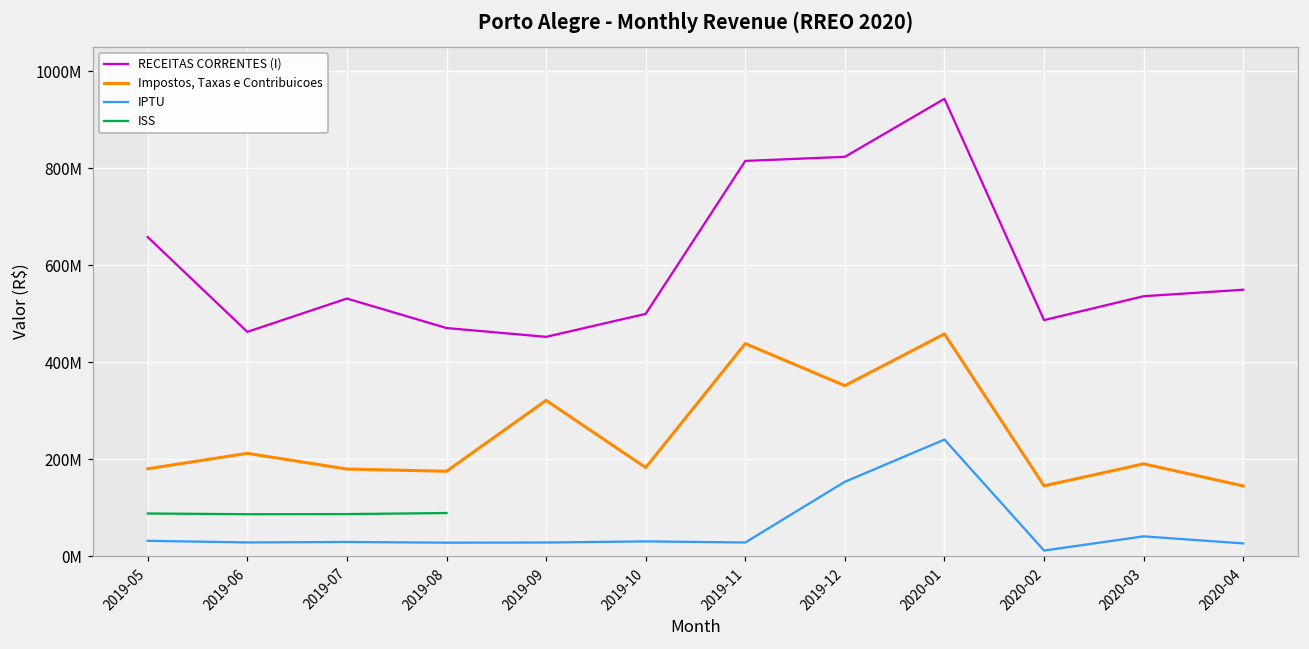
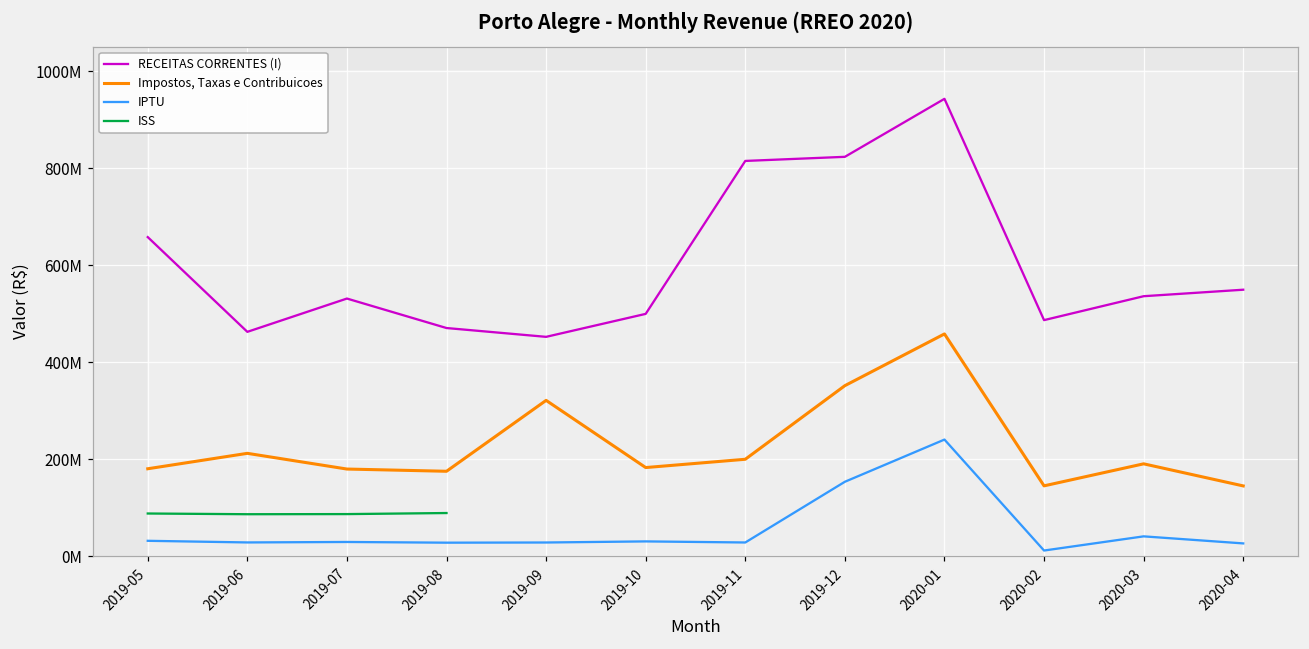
  {
    "RECEITAS CORRENTES (I)": {
      "2019-05": 660000000,
      "2019-06": 460000000,
      "2019-07": 530000000,
      "2019-08": 470000000,
      "2019-09": 450000000,
      "2019-10": 500000000,
      "2019-11": 810000000,
      "2019-12": 820000000,
      "2020-01": 940000000,
      "2020-02": 490000000,
      "2020-03": 540000000,
      "2020-04": 550000000
    },
    "Impostos, Taxas e Contribuicoes": {
      "2019-05": 180000000,
      "2019-06": 210000000,
      "2019-07": 180000000,
      "2019-08": 180000000,
      "2019-09": 320000000,
      "2019-10": 180000000,
-     "2019-11": 440000000,
+     "2019-11": 200000000,
      "2019-12": 350000000,
      "2020-01": 460000000,
      "2020-02": 150000000,
      "2020-03": 190000000,
      "2020-04": 150000000
    },
    "IPTU": {
      "2019-05": 30000000,
      "2019-06": 30000000,
      "2019-07": 30000000,
      "2019-08": 30000000,
      "2019-09": 30000000,
      "2019-10": 30000000,
      "2019-11": 30000000,
      "2019-12": 150000000,
      "2020-01": 240000000,
      "2020-02": 10000000,
      "2020-03": 40000000,
      "2020-04": 30000000
    },
    "ISS": {
      "2019-05": 90000000,
      "2019-06": 90000000,
      "2019-07": 90000000,
      "2019-08": 90000000
    }
  }
